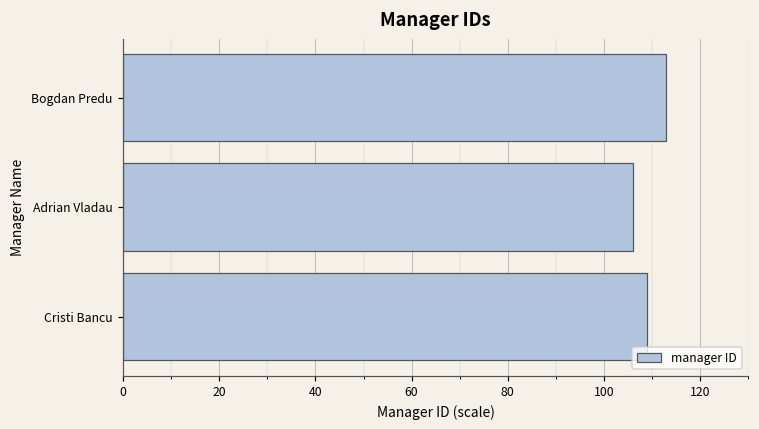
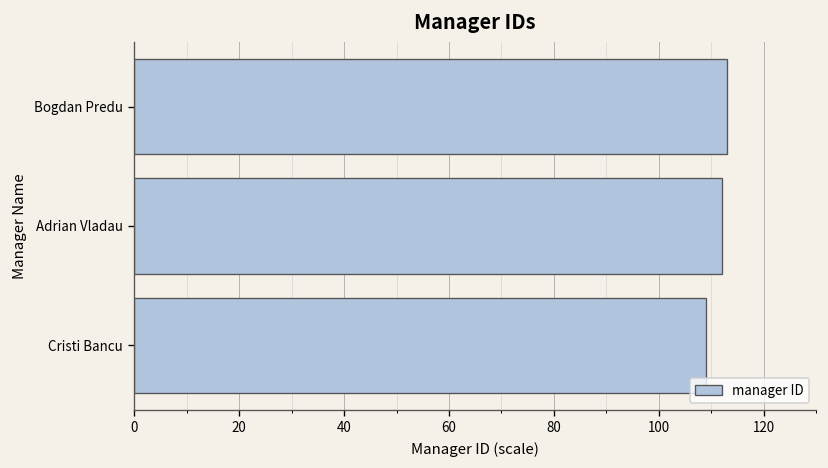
  {
    "Bogdan Predu": 113,
-   "Adrian Vladau": 106,
+   "Adrian Vladau": 112,
    "Cristi Bancu": 109
  }
